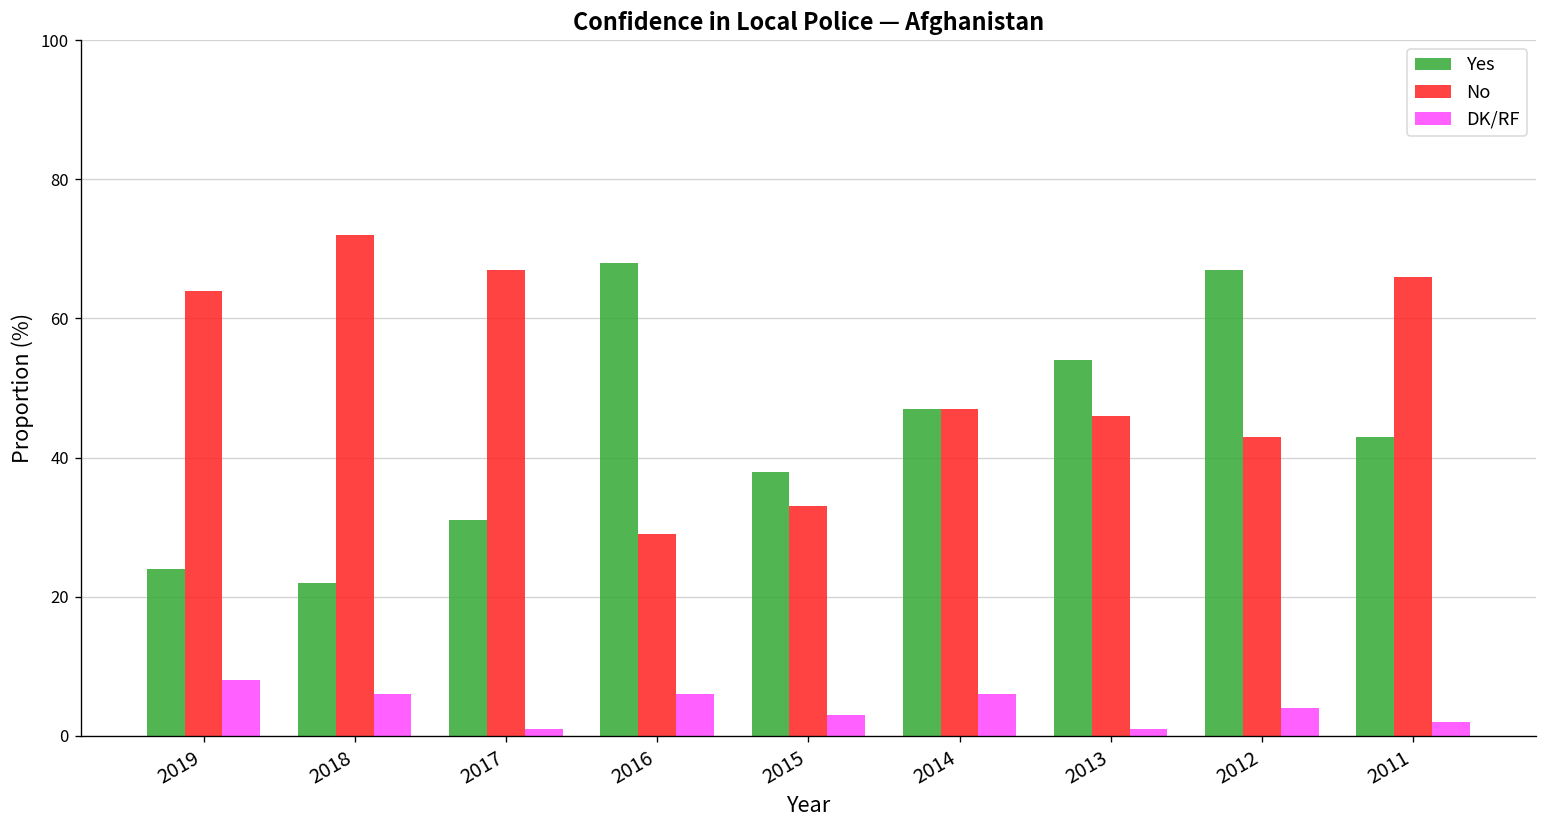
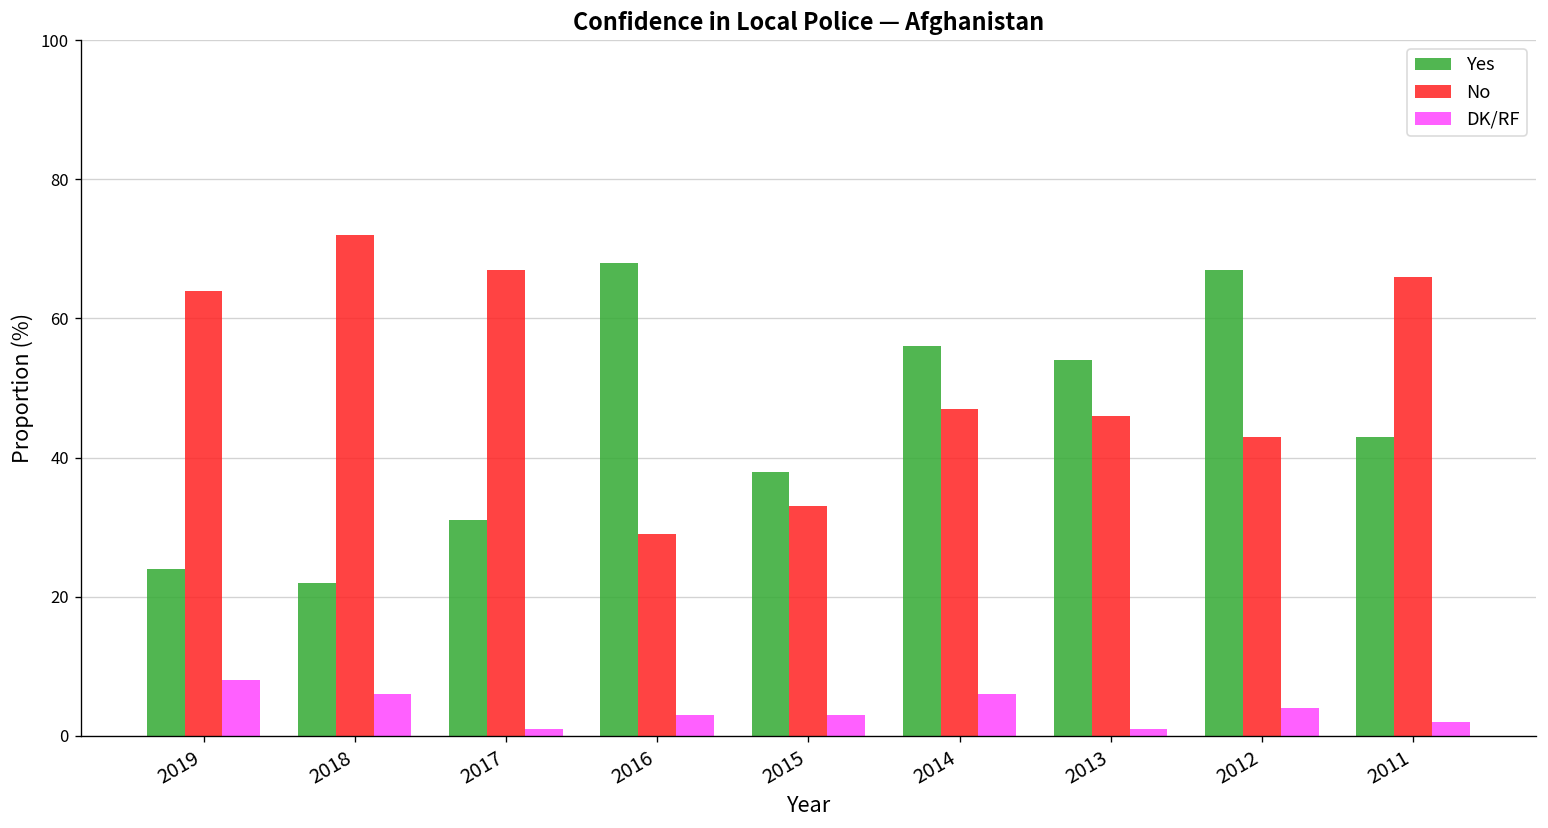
  {
    "Yes": {
      "2019": 24,
      "2018": 22,
      "2017": 31,
      "2016": 68,
      "2015": 38,
-     "2014": 47,
+     "2014": 56,
      "2013": 54,
      "2012": 67,
      "2011": 43
    },
    "No": {
      "2019": 64,
      "2018": 72,
      "2017": 67,
      "2016": 29,
      "2015": 33,
      "2014": 47,
      "2013": 46,
      "2012": 43,
      "2011": 66
    },
    "DK/RF": {
      "2019": 8,
      "2018": 6,
      "2017": 1,
-     "2016": 6,
+     "2016": 3,
      "2015": 3,
      "2014": 6,
      "2013": 1,
      "2012": 4,
      "2011": 2
    }
  }
